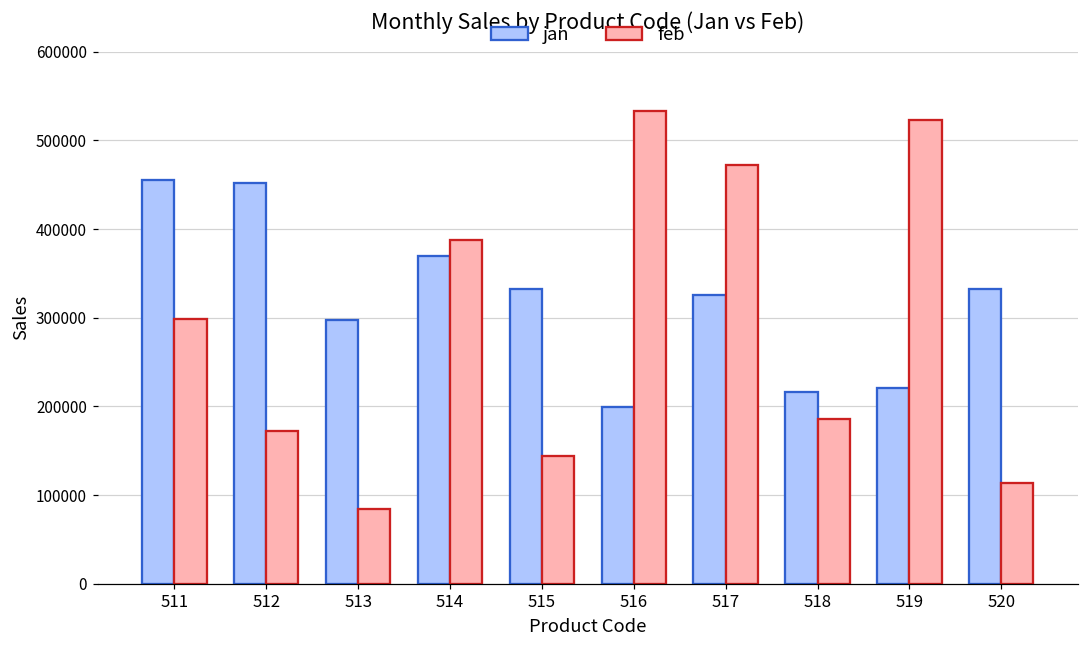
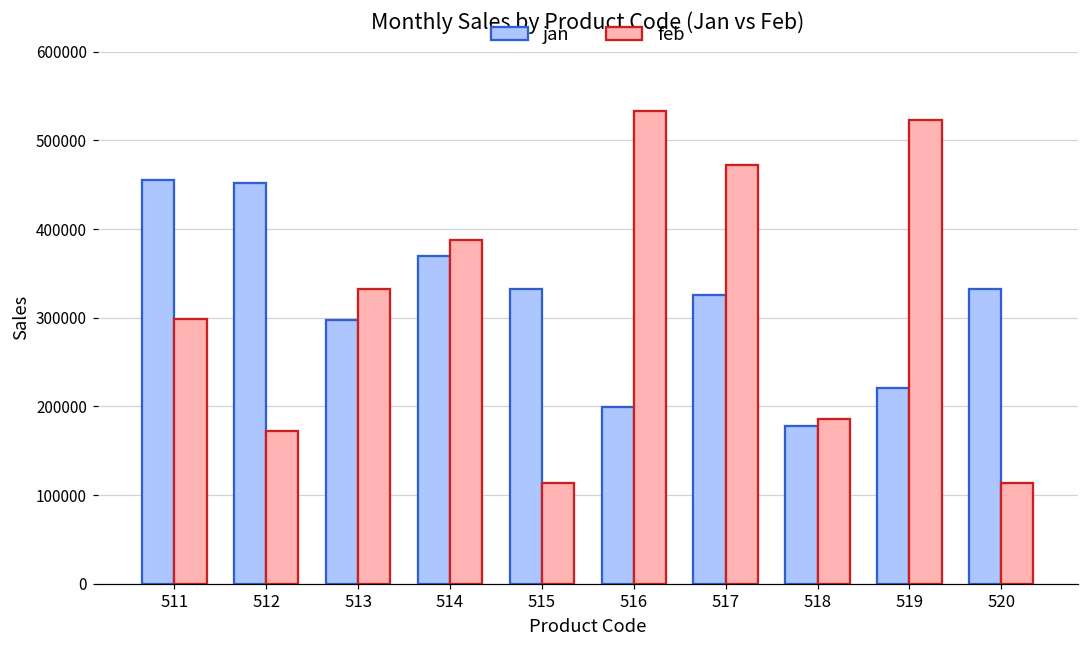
  {
    "jan": {
      "511": 460000,
      "512": 450000,
      "513": 300000,
      "514": 370000,
      "515": 330000,
      "516": 200000,
      "517": 330000,
-     "518": 220000,
+     "518": 180000,
      "519": 220000,
      "520": 330000
    },
    "feb": {
      "511": 300000,
      "512": 170000,
-     "513": 80000,
+     "513": 330000,
      "514": 390000,
-     "515": 140000,
+     "515": 110000,
      "516": 530000,
      "517": 470000,
      "518": 190000,
      "519": 520000,
      "520": 110000
    }
  }
